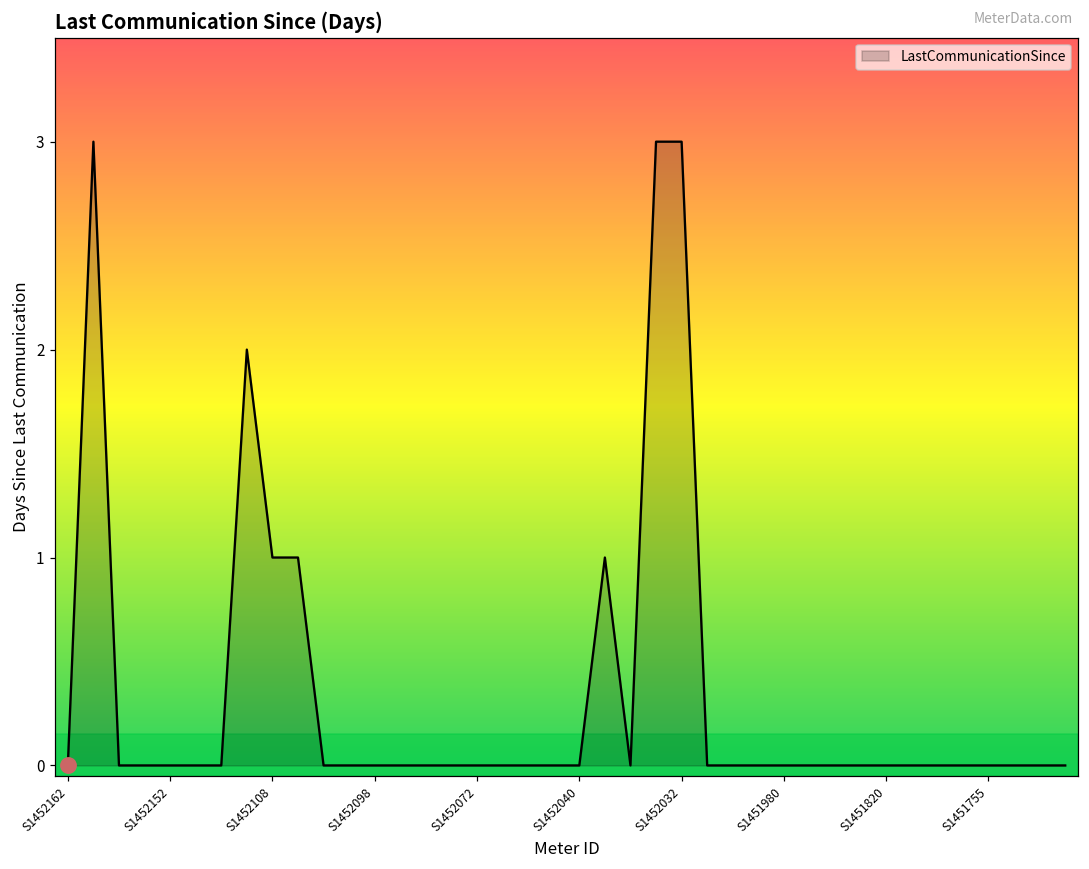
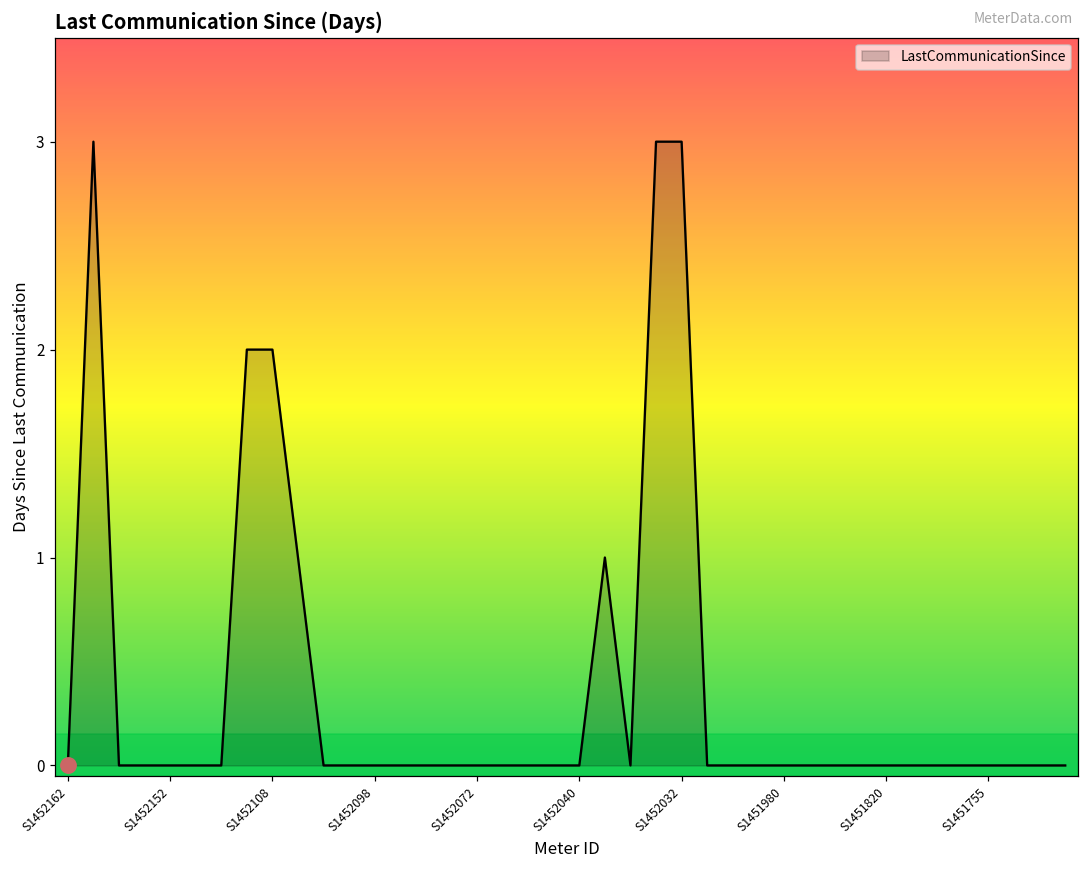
  {
    "LastCommunicationSince": {
-     "S1452108": 1,
+     "S1452108": 2,
      "S1452032": 3
    }
  }
